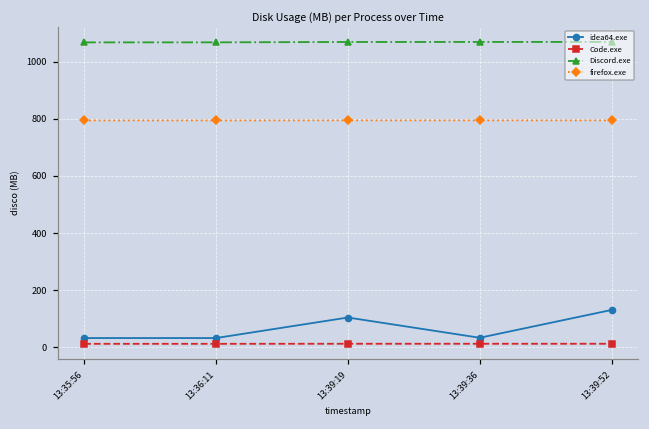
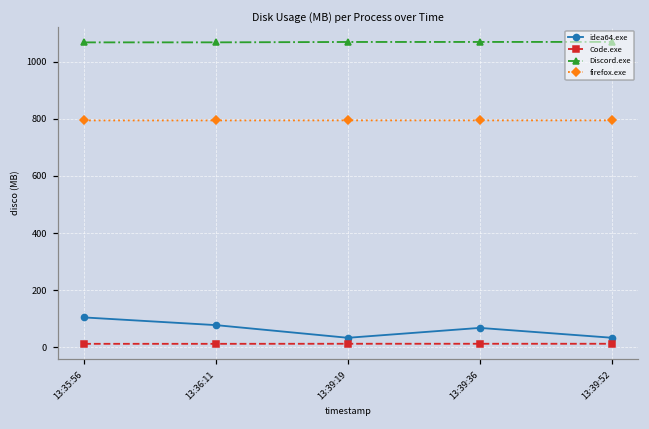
  {
    "idea64.exe": {
-     "13:35:56": 30,
-     "13:36:11": 30,
-     "13:39:19": 100,
-     "13:39:36": 30,
-     "13:39:52": 130
+     "13:35:56": 110,
+     "13:36:11": 80,
+     "13:39:19": 30,
+     "13:39:36": 70,
+     "13:39:52": 30
    },
    "Code.exe": {
      "13:35:56": 10,
      "13:36:11": 10,
      "13:39:19": 10,
      "13:39:36": 10,
      "13:39:52": 10
    },
    "Discord.exe": {
      "13:35:56": 1070,
      "13:36:11": 1070,
      "13:39:19": 1070,
      "13:39:36": 1070
    },
    "firefox.exe": {
      "13:35:56": 790,
      "13:36:11": 790,
      "13:39:19": 790,
      "13:39:36": 790,
      "13:39:52": 790
    }
  }
